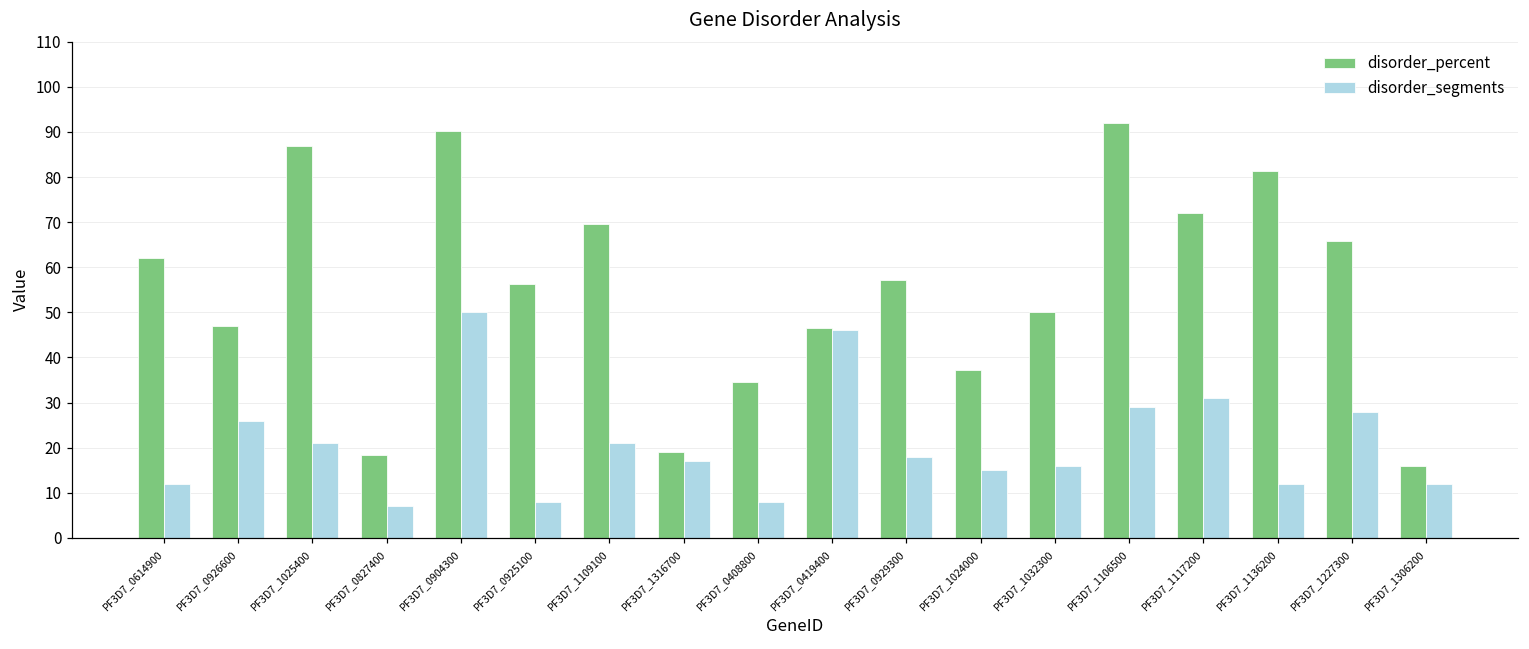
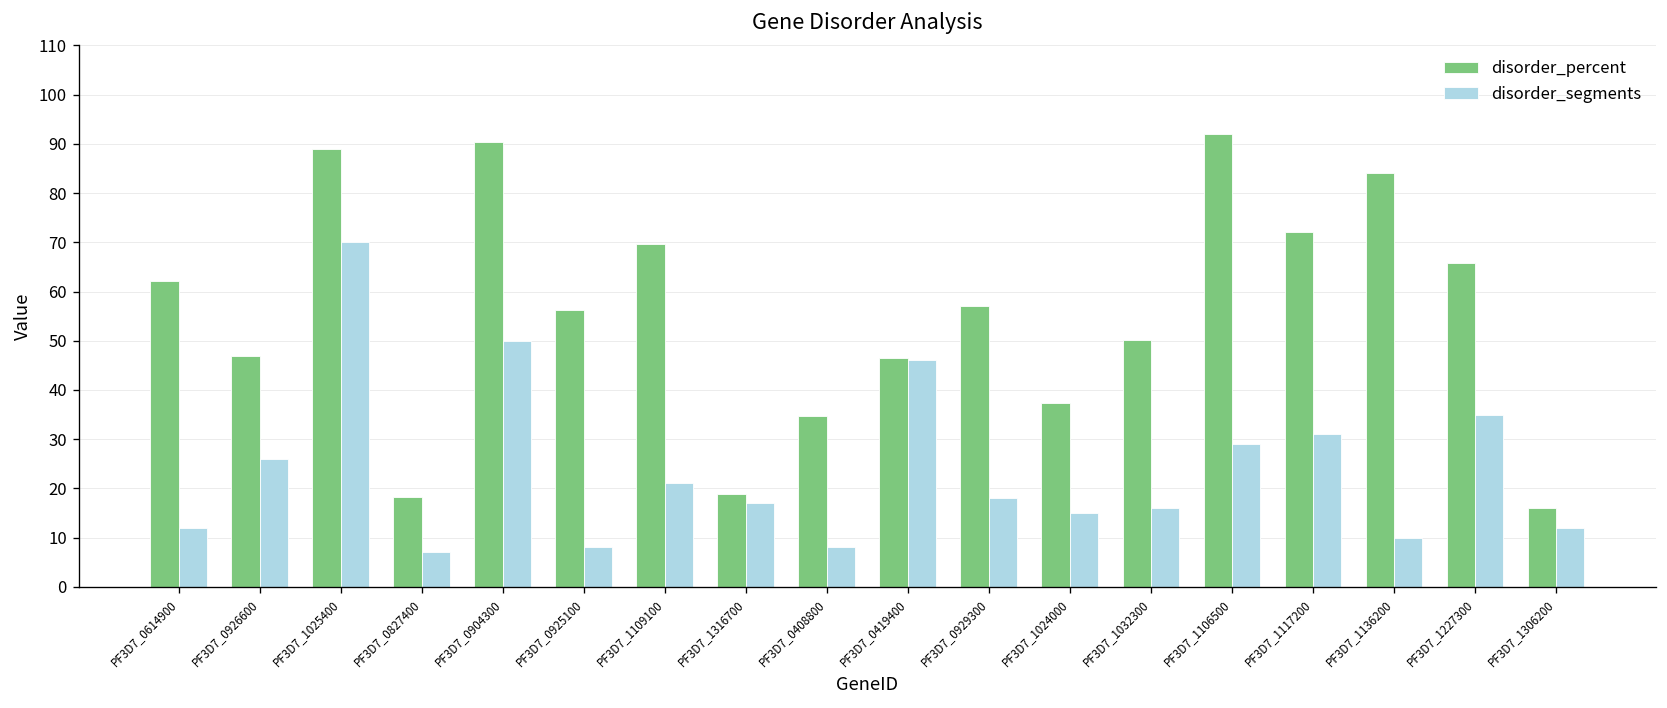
  {
    "disorder_percent": {
      "PF3D7_0614900": 62,
      "PF3D7_0926600": 47,
-     "PF3D7_1025400": 87,
+     "PF3D7_1025400": 89,
      "PF3D7_0827400": 18,
      "PF3D7_0904300": 90,
      "PF3D7_0925100": 56,
      "PF3D7_1109100": 70,
      "PF3D7_1316700": 19,
      "PF3D7_0408800": 35,
      "PF3D7_0419400": 46,
      "PF3D7_0929300": 57,
      "PF3D7_1024000": 37,
      "PF3D7_1032300": 50,
      "PF3D7_1106500": 92,
      "PF3D7_1117200": 72,
-     "PF3D7_1136200": 81,
+     "PF3D7_1136200": 84,
      "PF3D7_1227300": 66,
      "PF3D7_1306200": 16
    },
    "disorder_segments": {
      "PF3D7_0614900": 12,
      "PF3D7_0926600": 26,
-     "PF3D7_1025400": 21,
+     "PF3D7_1025400": 70,
      "PF3D7_0827400": 7,
      "PF3D7_0904300": 50,
      "PF3D7_0925100": 8,
      "PF3D7_1109100": 21,
      "PF3D7_1316700": 17,
      "PF3D7_0408800": 8,
      "PF3D7_0419400": 46,
      "PF3D7_0929300": 18,
      "PF3D7_1024000": 15,
      "PF3D7_1032300": 16,
      "PF3D7_1106500": 29,
      "PF3D7_1117200": 31,
-     "PF3D7_1136200": 12,
-     "PF3D7_1227300": 28,
+     "PF3D7_1136200": 10,
+     "PF3D7_1227300": 35,
      "PF3D7_1306200": 12
    }
  }
